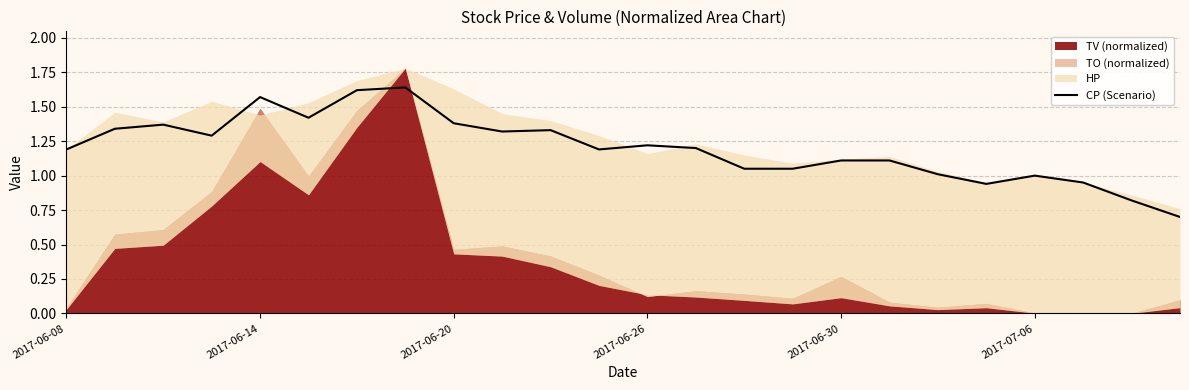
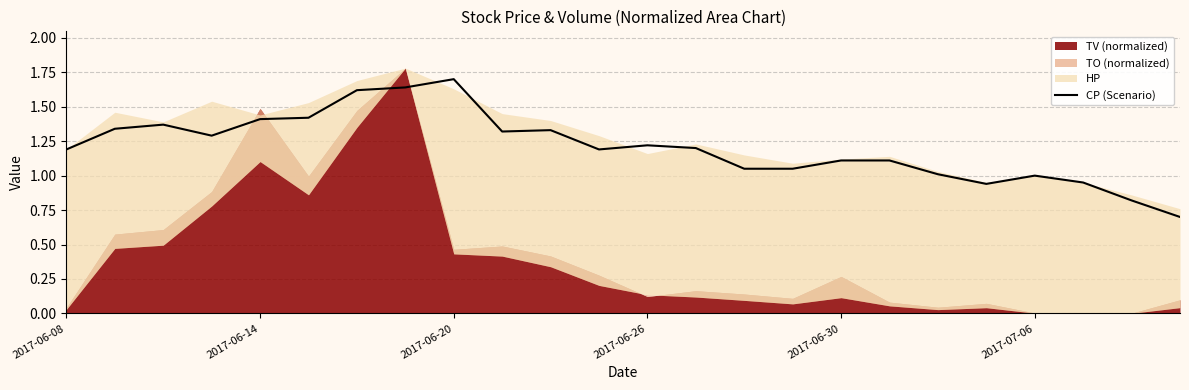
  {
    "CP (Scenario)": {
-     "2017-06-14": 1.57,
-     "2017-06-20": 1.38,
+     "2017-06-14": 1.41,
+     "2017-06-20": 1.70,
      "2017-06-26": 1.22
    }
  }
